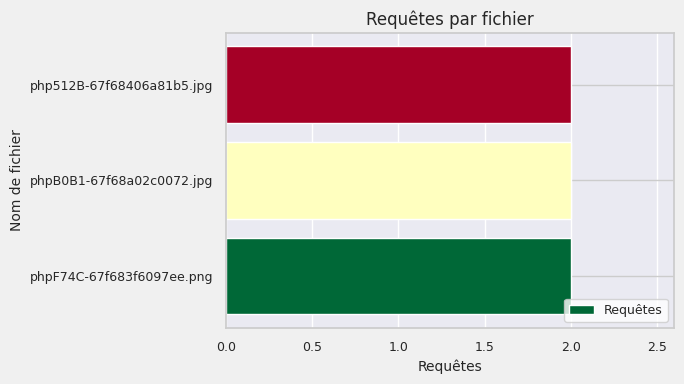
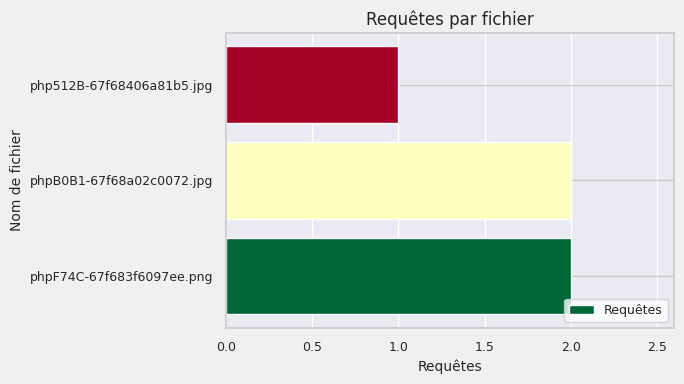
  {
-   "php512B-67f68406a81b5.jpg": 2,
+   "php512B-67f68406a81b5.jpg": 1,
    "phpB0B1-67f68a02c0072.jpg": 2,
    "phpF74C-67f683f6097ee.png": 2
  }
